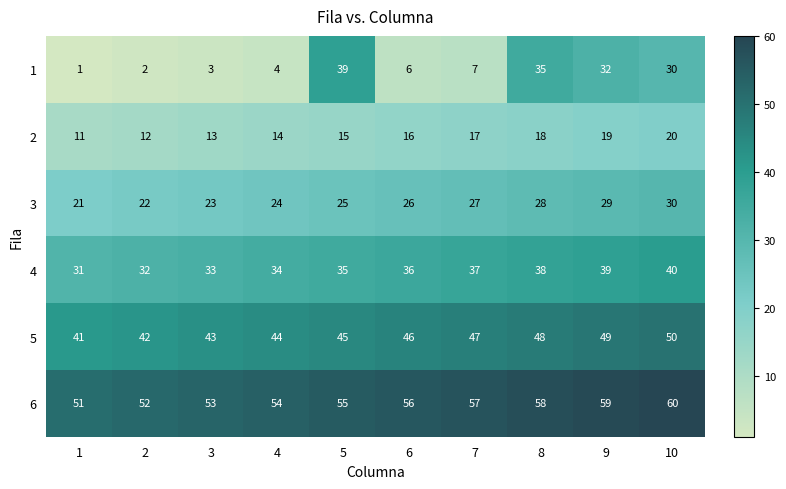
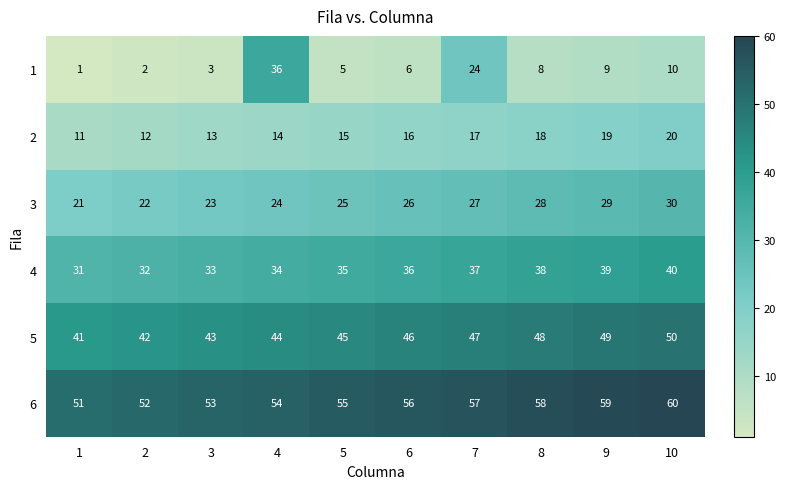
  {
    "1": {
      "1": 1,
      "2": 2,
      "3": 3,
-     "4": 4,
-     "5": 39,
+     "4": 36,
+     "5": 5,
      "6": 6,
-     "7": 7,
-     "8": 35,
-     "9": 32,
-     "10": 30
+     "7": 24,
+     "8": 8,
+     "9": 9,
+     "10": 10
    },
    "2": {
      "1": 11,
      "2": 12,
      "3": 13,
      "4": 14,
      "5": 15,
      "6": 16,
      "7": 17,
      "8": 18,
      "9": 19,
      "10": 20
    },
    "3": {
      "1": 21,
      "2": 22,
      "3": 23,
      "4": 24,
      "5": 25,
      "6": 26,
      "7": 27,
      "8": 28,
      "9": 29,
      "10": 30
    },
    "4": {
      "1": 31,
      "2": 32,
      "3": 33,
      "4": 34,
      "5": 35,
      "6": 36,
      "7": 37,
      "8": 38,
      "9": 39,
      "10": 40
    },
    "5": {
      "1": 41,
      "2": 42,
      "3": 43,
      "4": 44,
      "5": 45,
      "6": 46,
      "7": 47,
      "8": 48,
      "9": 49,
      "10": 50
    },
    "6": {
      "1": 51,
      "2": 52,
      "3": 53,
      "4": 54,
      "5": 55,
      "6": 56,
      "7": 57,
      "8": 58,
      "9": 59,
      "10": 60
    }
  }
